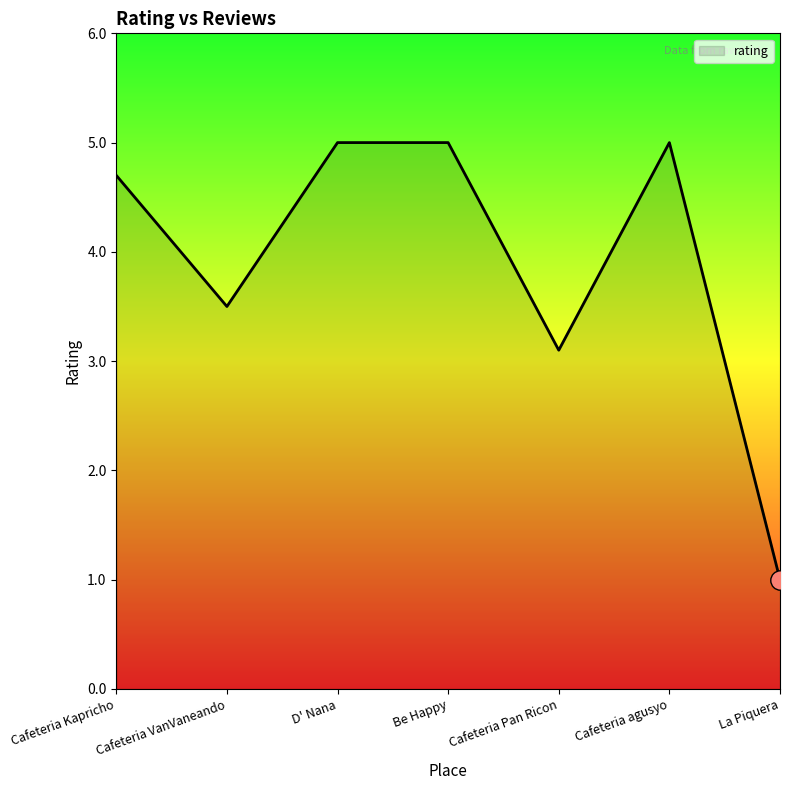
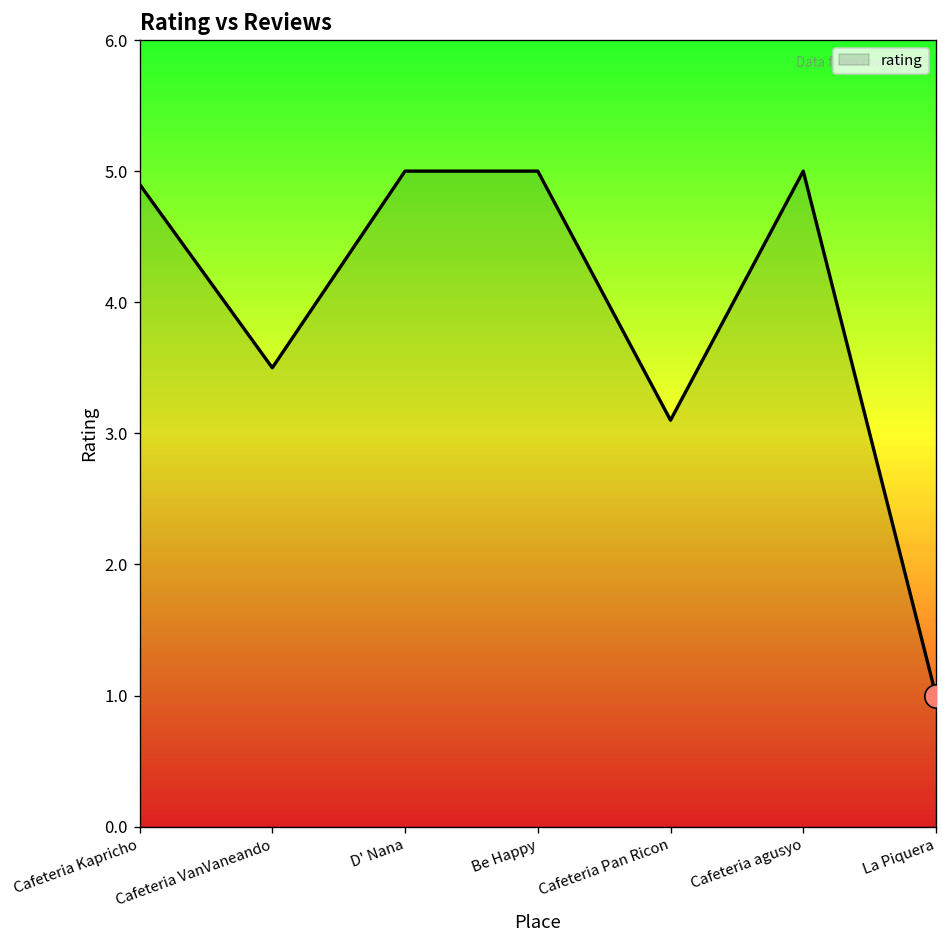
  {
    "rating": {
-     "Cafeteria Kapricho": 4.7,
+     "Cafeteria Kapricho": 4.9,
      "Cafeteria VanVaneando": 3.5,
      "D' Nana": 5.0,
      "Be Happy": 5.0,
      "Cafeteria Pan Ricon": 3.1,
      "Cafeteria agusyo": 5.0
    }
  }
